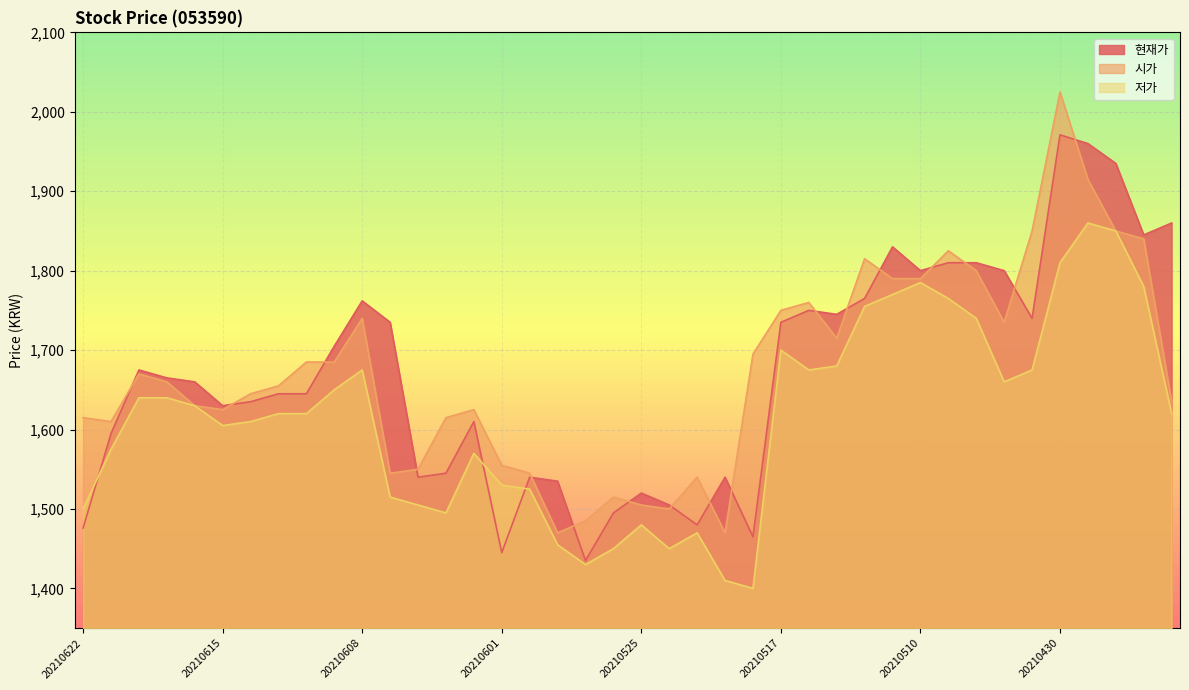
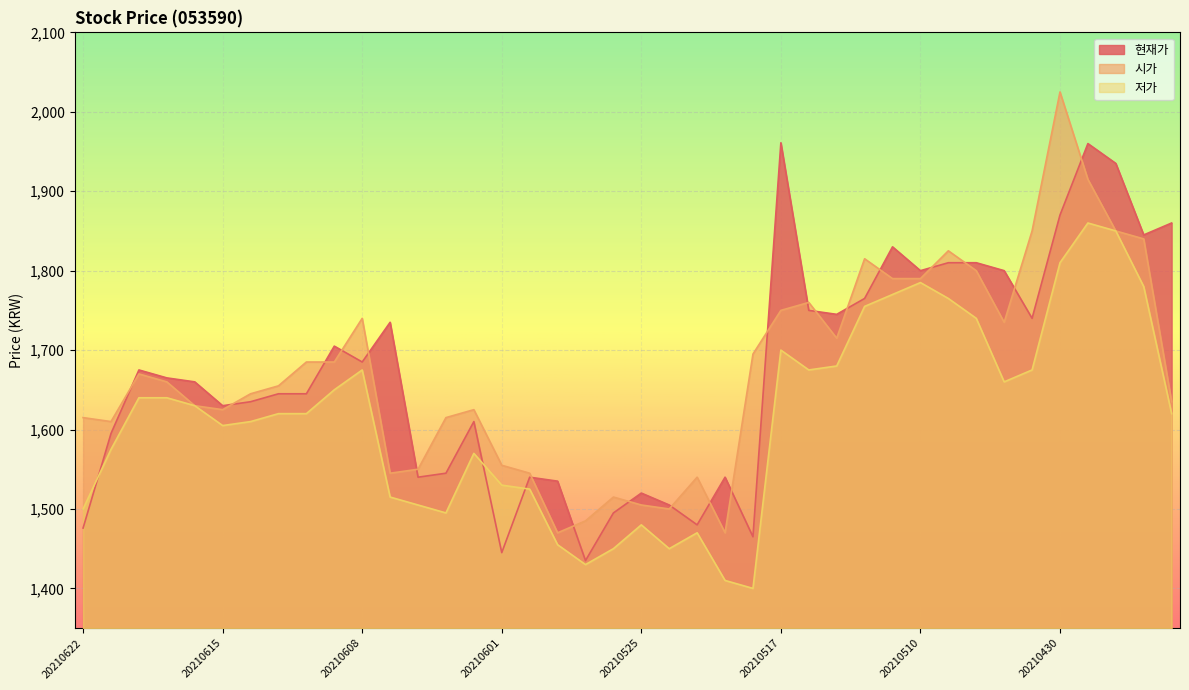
  {
    "현재가": {
      "20210622": "1,480",
      "20210615": "1,630",
-     "20210608": "1,760",
+     "20210608": "1,690",
      "20210601": "1,450",
      "20210525": "1,520",
-     "20210517": "1,740",
+     "20210517": "1,960",
      "20210510": "1,800",
-     "20210430": "1,970"
+     "20210430": "1,870"
    }
  }
